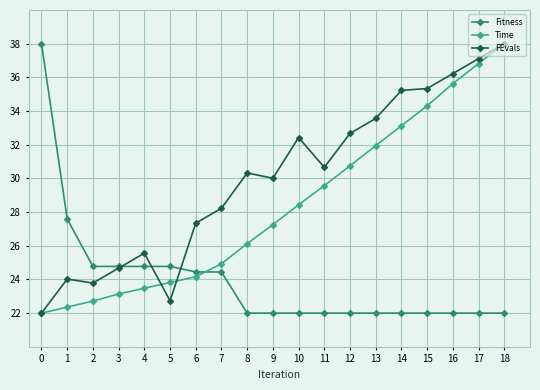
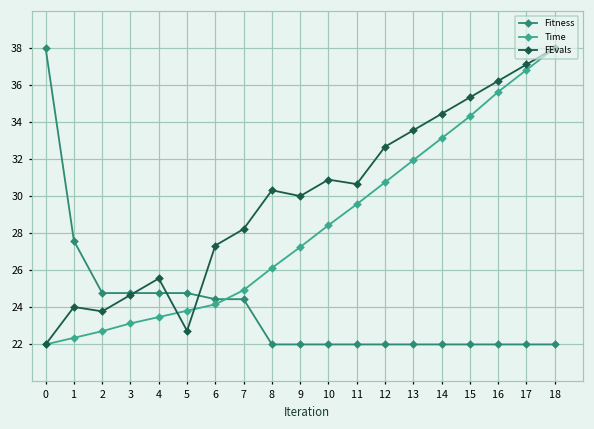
  {
    "FEvals": {
      "1": 24.0,
      "2": 23.8,
      "4": 25.6,
      "5": 22.7,
      "6": 27.3,
      "7": 28.2,
      "8": 30.3,
      "9": 30.0,
-     "10": 32.4,
+     "10": 30.9,
      "11": 30.7,
      "12": 32.7,
      "13": 33.6,
-     "14": 35.2,
+     "14": 34.4,
      "15": 35.3,
      "16": 36.2,
      "17": 37.1
    }
  }
